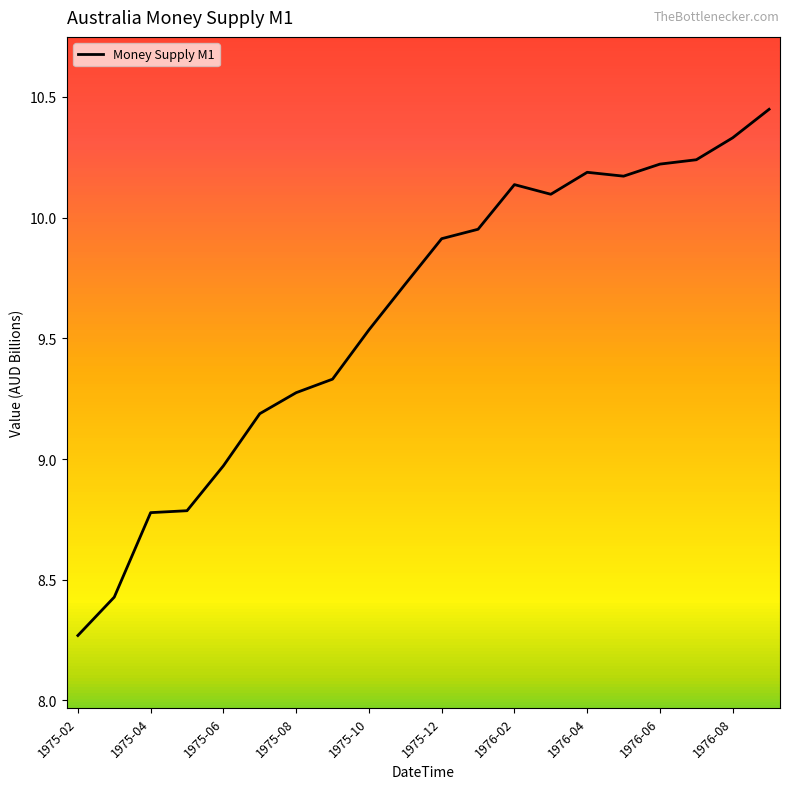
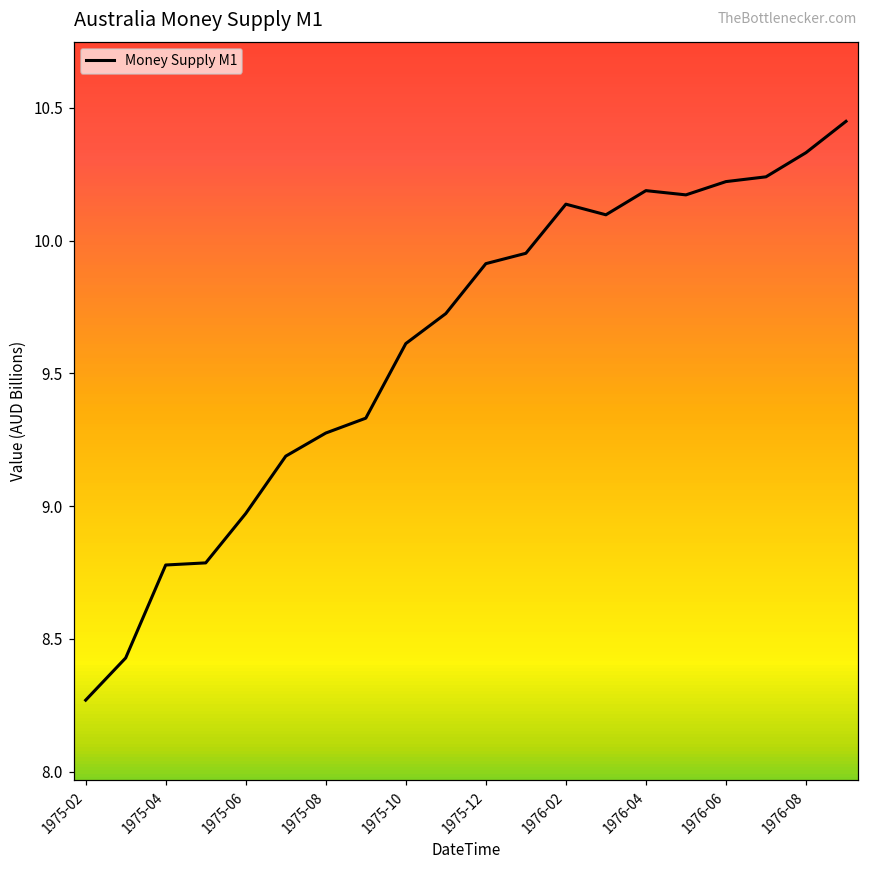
  {
    "1975-02": 8.27,
    "1975-04": 8.78,
    "1975-06": 8.97,
    "1975-08": 9.28,
-   "1975-10": 9.54,
+   "1975-10": 9.61,
    "1975-12": 9.91,
    "1976-02": 10.14,
    "1976-04": 10.19,
    "1976-06": 10.22,
    "1976-08": 10.33
  }
